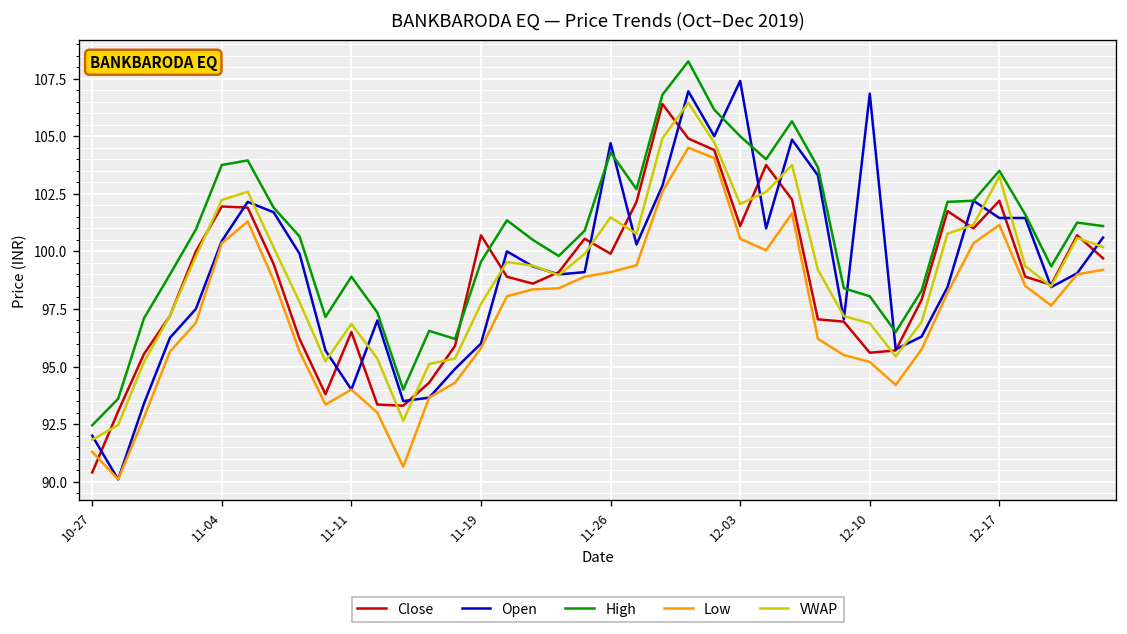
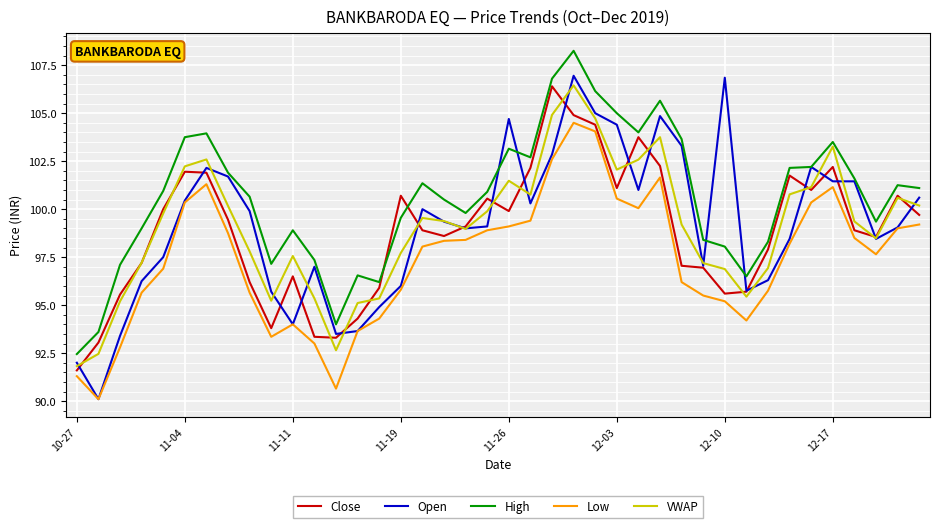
  {
    "Close": {
-     "10-27": 90.4,
+     "10-27": 91.6,
      "11-04": 102.0,
      "11-11": 96.5,
      "11-19": 100.7,
      "11-26": 99.9,
      "12-03": 101.1,
      "12-10": 95.6,
      "12-17": 102.2
    },
    "Open": {
      "10-27": 92.0,
      "11-19": 96.0,
      "11-26": 104.7,
-     "12-03": 107.4,
+     "12-03": 104.4,
      "12-10": 106.9,
      "12-17": 101.5
    },
    "High": {
      "10-27": 92.5,
      "11-04": 103.8,
      "11-11": 98.9,
      "11-19": 99.6,
-     "11-26": 104.3,
+     "11-26": 103.2,
      "12-03": 105.0,
      "12-10": 98.1,
      "12-17": 103.5
    },
    "Low": {
      "10-27": 91.3,
      "11-19": 95.8,
      "11-26": 99.1,
      "12-03": 100.6,
      "12-10": 95.2,
      "12-17": 101.2
    },
    "VWAP": {
      "10-27": 91.8,
      "11-04": 102.2,
-     "11-11": 96.9,
+     "11-11": 97.6,
      "11-19": 97.7,
      "11-26": 101.5,
      "12-03": 102.1,
      "12-10": 96.9,
      "12-17": 103.3
    }
  }
